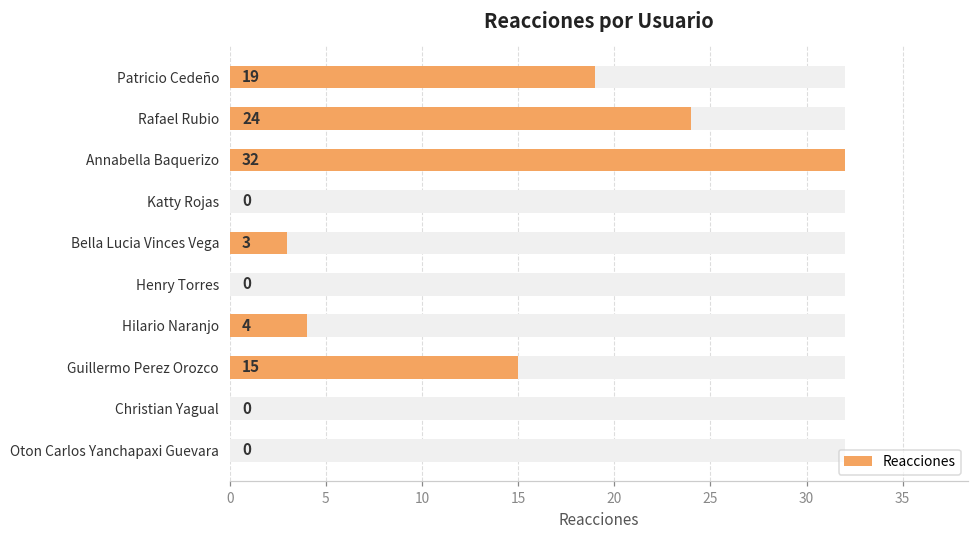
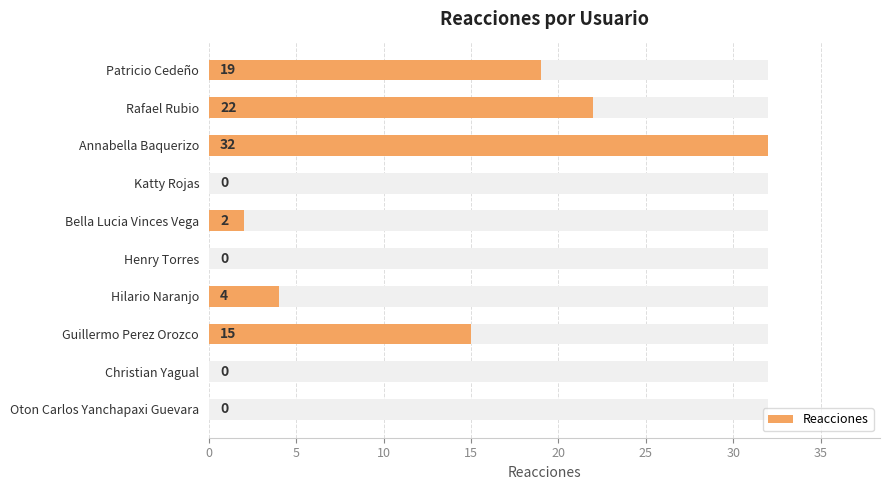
  {
    "Reacciones": {
-     "Rafael Rubio": 24,
+     "Rafael Rubio": 22,
      "Annabella Baquerizo": 32,
      "Katty Rojas": 0,
-     "Bella Lucia Vinces Vega": 3,
+     "Bella Lucia Vinces Vega": 2,
      "Henry Torres": 0,
      "Christian Yagual": 0,
      "Oton Carlos Yanchapaxi Guevara": 0
    }
  }
